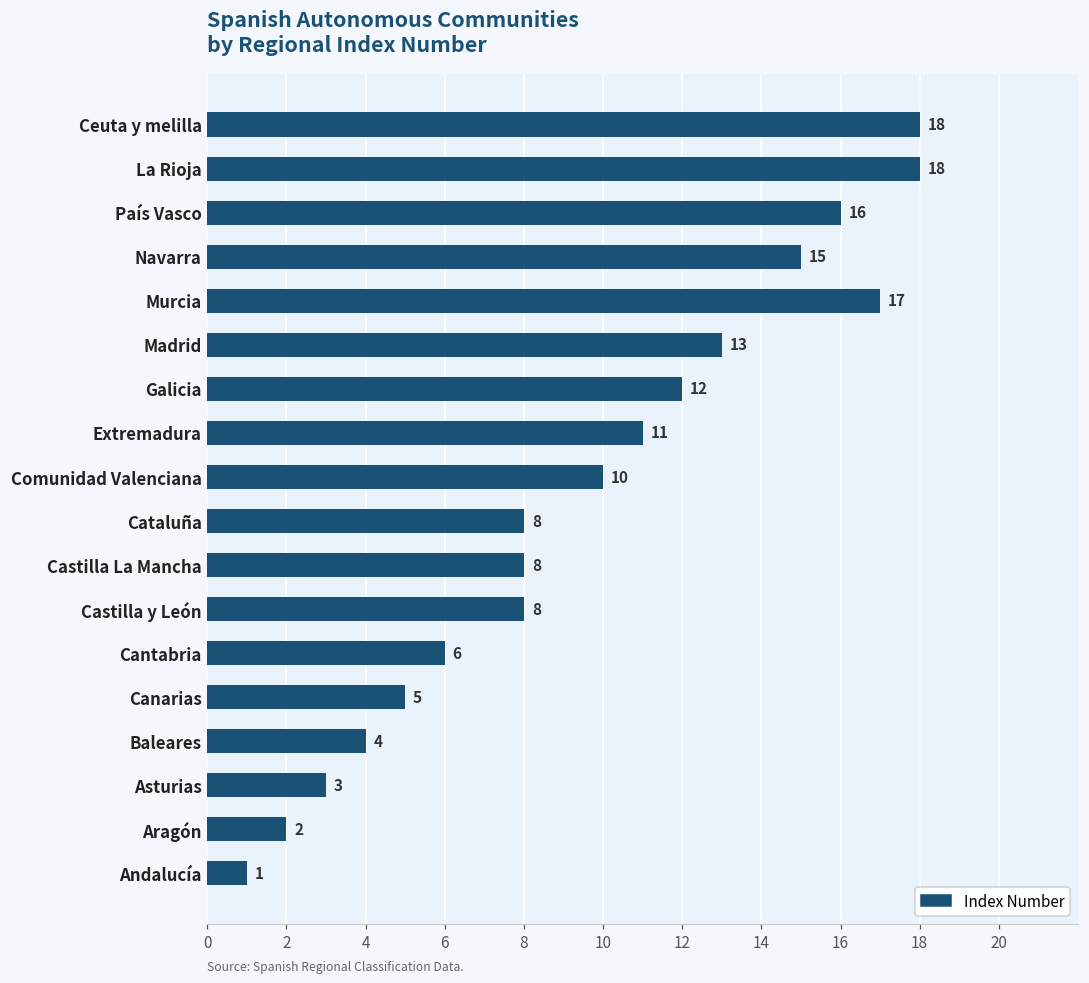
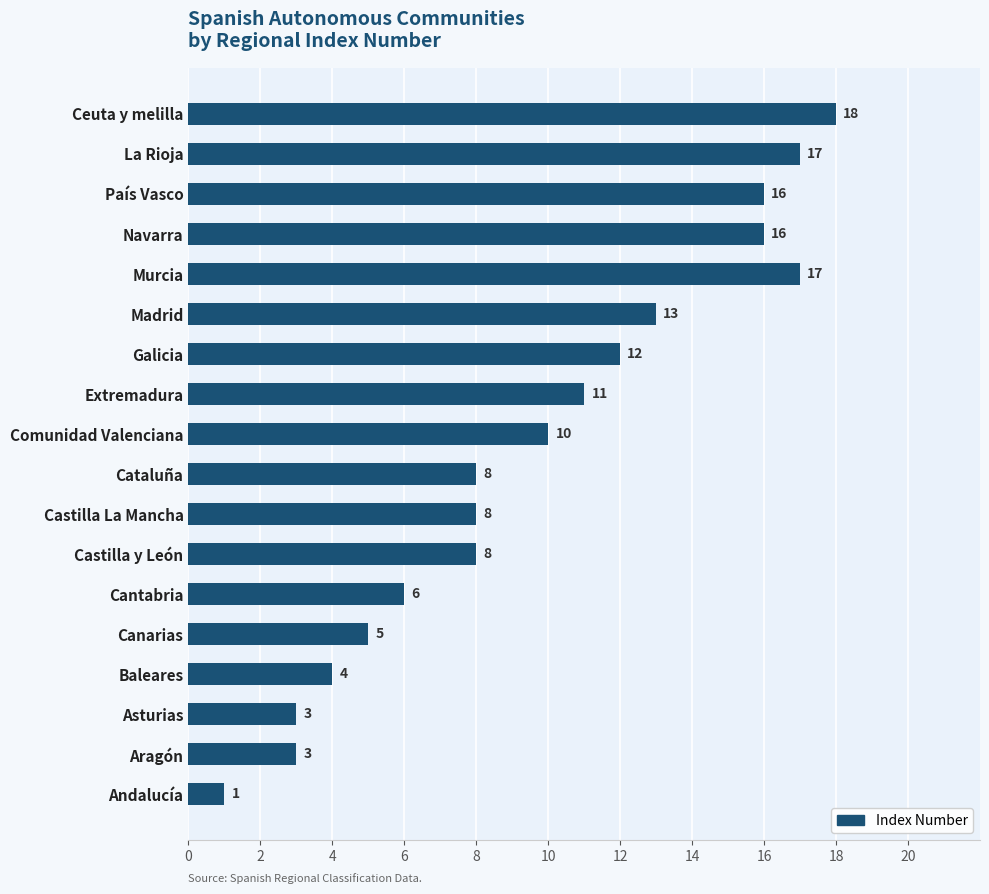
  {
    "Ceuta y melilla": 18,
-   "La Rioja": 18,
+   "La Rioja": 17,
    "País Vasco": 16,
-   "Navarra": 15,
+   "Navarra": 16,
    "Murcia": 17,
    "Madrid": 13,
    "Galicia": 12,
    "Extremadura": 11,
    "Comunidad Valenciana": 10,
    "Cataluña": 8,
    "Castilla La Mancha": 8,
    "Castilla y León": 8,
    "Cantabria": 6,
    "Canarias": 5,
    "Baleares": 4,
    "Asturias": 3,
-   "Aragón": 2,
+   "Aragón": 3,
    "Andalucía": 1
  }
